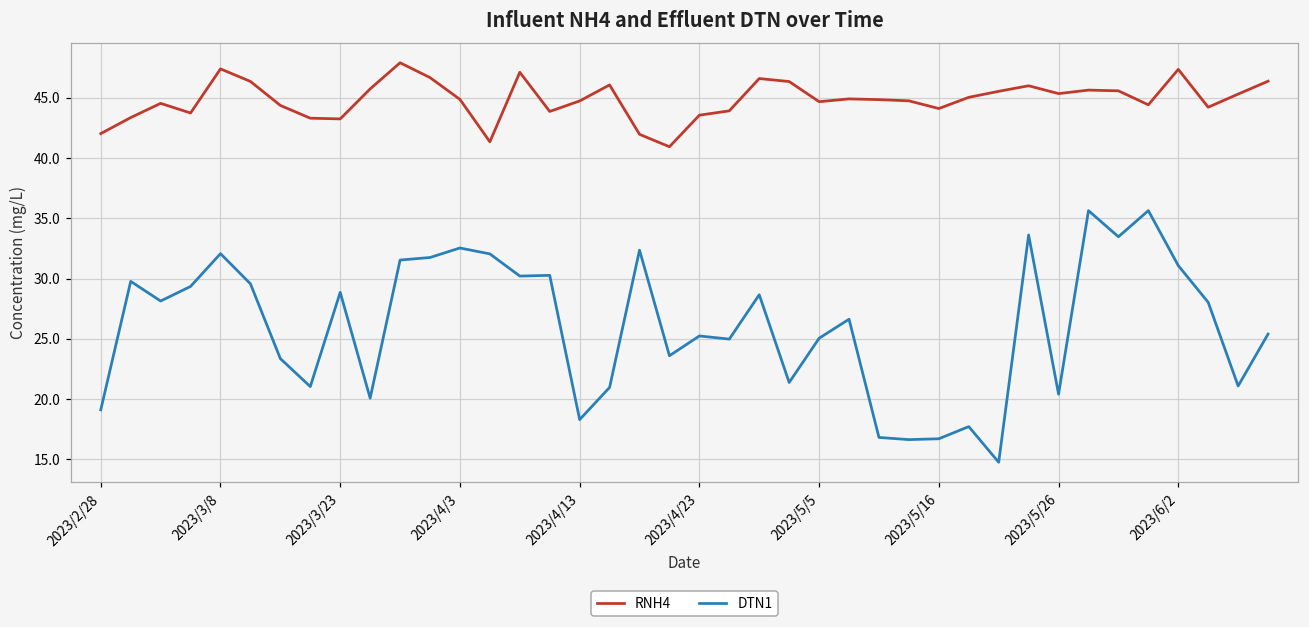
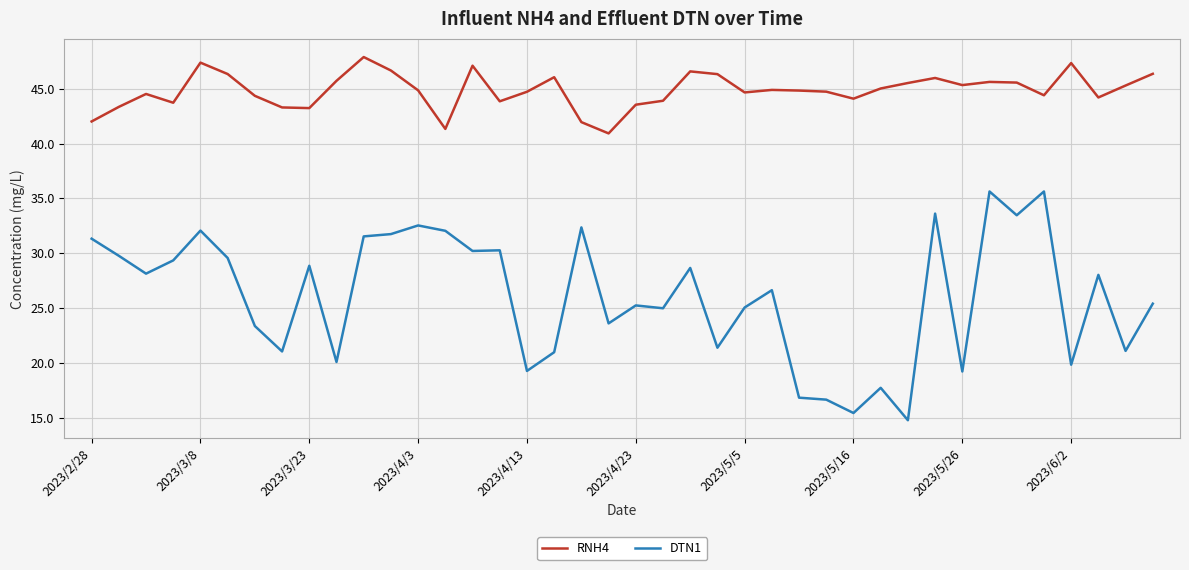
  {
    "RNH4": {
      "2023/2/28": 42.0,
      "2023/3/8": 47.4,
      "2023/3/23": 43.3,
      "2023/4/3": 44.9,
      "2023/4/13": 44.7,
      "2023/4/23": 43.6,
      "2023/5/5": 44.7,
      "2023/5/16": 44.1,
      "2023/5/26": 45.4,
      "2023/6/2": 47.4
    },
    "DTN1": {
-     "2023/2/28": 19.1,
+     "2023/2/28": 31.3,
      "2023/3/8": 32.1,
      "2023/3/23": 28.9,
      "2023/4/3": 32.5,
-     "2023/4/13": 18.3,
+     "2023/4/13": 19.3,
      "2023/4/23": 25.2,
      "2023/5/5": 25.1,
-     "2023/5/16": 16.7,
-     "2023/5/26": 20.4,
-     "2023/6/2": 31.1
+     "2023/5/16": 15.4,
+     "2023/5/26": 19.2,
+     "2023/6/2": 19.8
    }
  }
